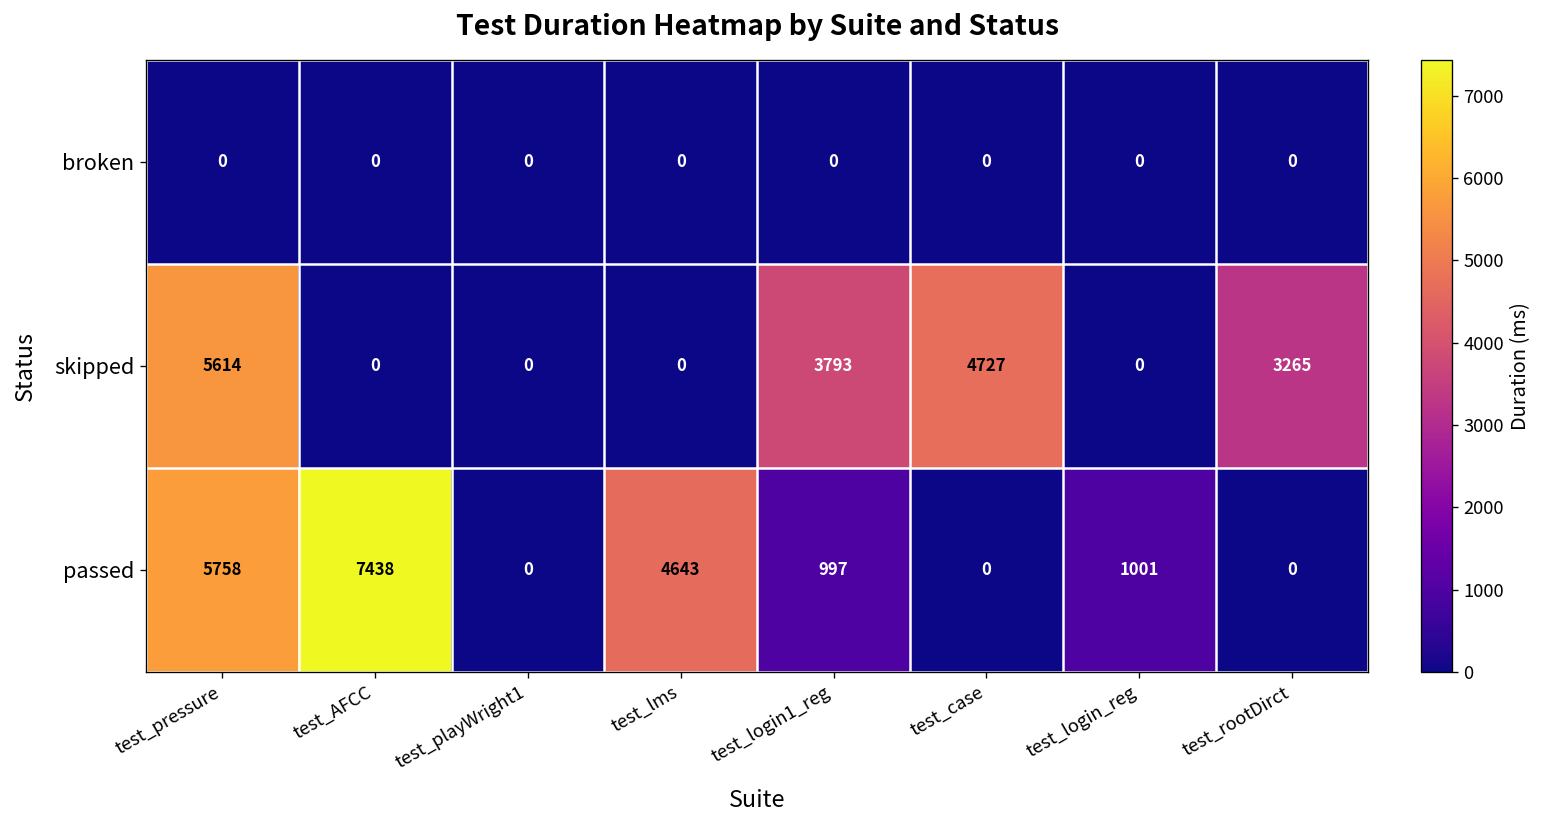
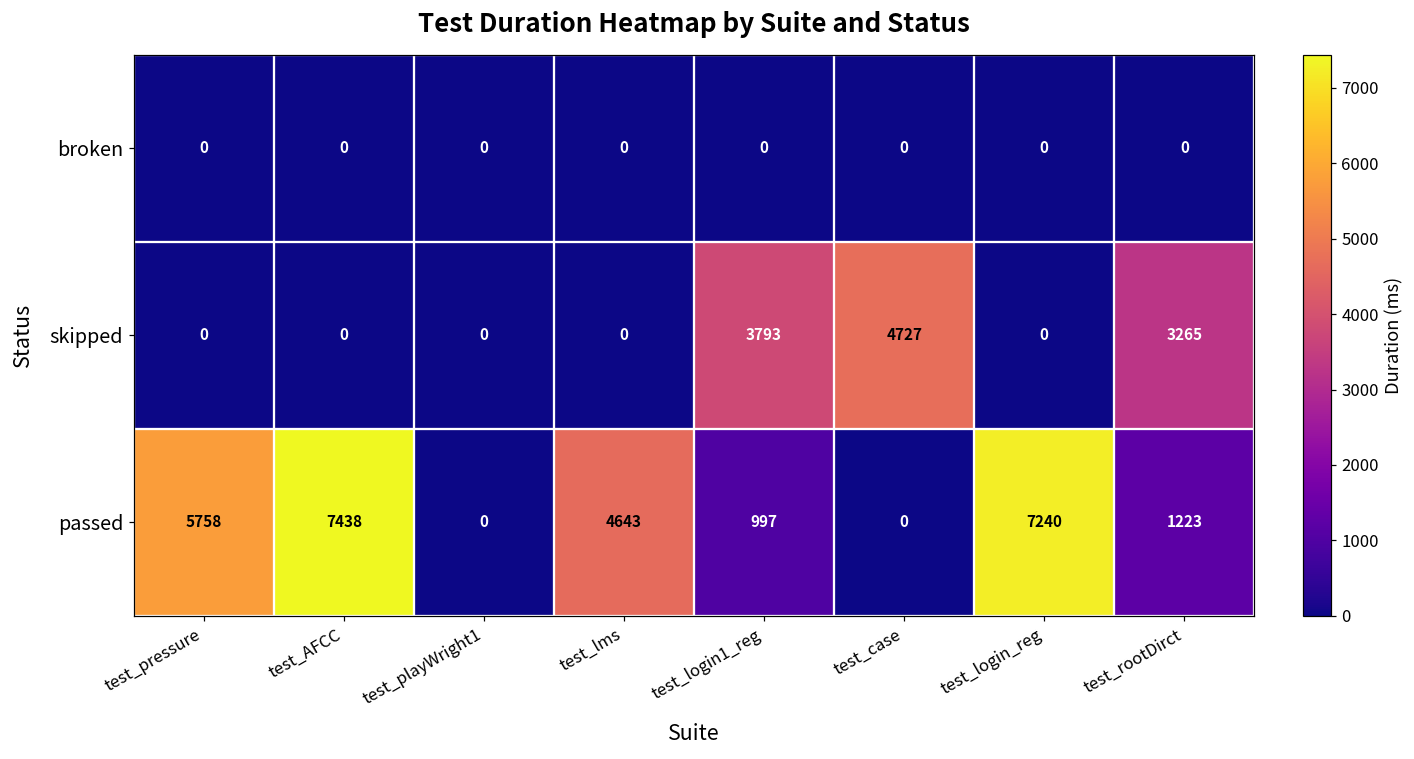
  {
    "broken": {
      "test_pressure": 0,
      "test_AFCC": 0,
      "test_playWright1": 0,
      "test_lms": 0,
      "test_login1_reg": 0,
      "test_case": 0,
      "test_login_reg": 0,
      "test_rootDirct": 0
    },
    "skipped": {
-     "test_pressure": 5614,
+     "test_pressure": 0,
      "test_AFCC": 0,
      "test_playWright1": 0,
      "test_lms": 0,
      "test_login1_reg": 3793,
      "test_case": 4727,
      "test_login_reg": 0,
      "test_rootDirct": 3265
    },
    "passed": {
      "test_pressure": 5758,
      "test_AFCC": 7438,
      "test_playWright1": 0,
      "test_lms": 4643,
      "test_login1_reg": 997,
      "test_case": 0,
-     "test_login_reg": 1001,
-     "test_rootDirct": 0
+     "test_login_reg": 7240,
+     "test_rootDirct": 1223
    }
  }
